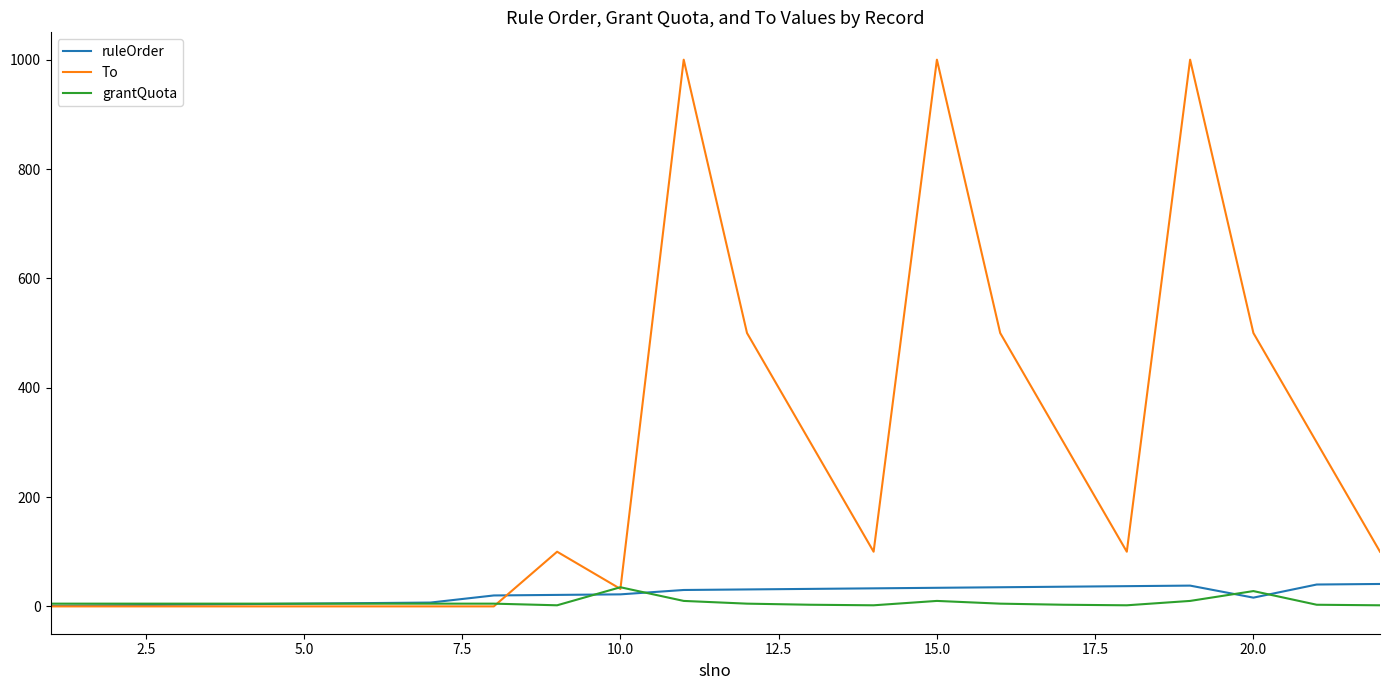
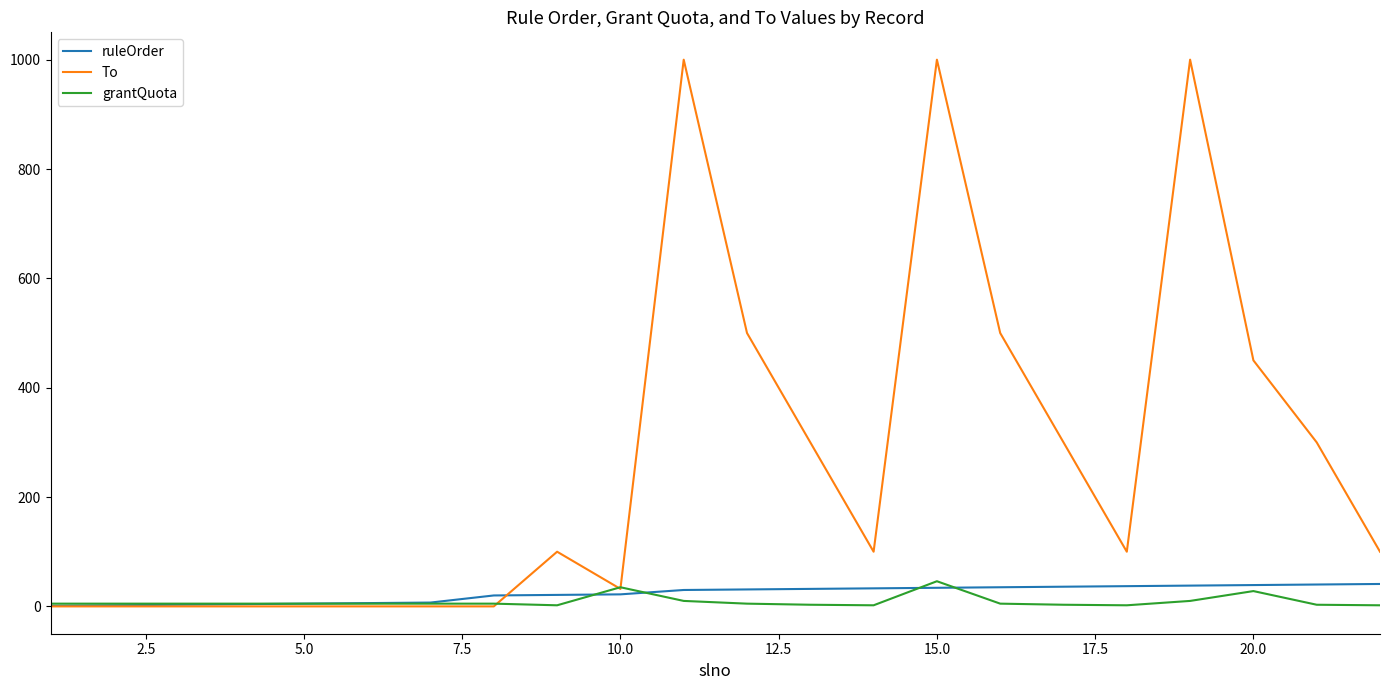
  {
    "ruleOrder": {
      "10.0": 20,
      "15.0": 30,
-     "20.0": 20
+     "20.0": 40
    },
    "To": {
      "5.0": 0,
      "15.0": 1000,
-     "20.0": 500
+     "20.0": 450
    },
    "grantQuota": {
-     "15.0": 10,
+     "15.0": 50,
      "20.0": 30
    }
  }
